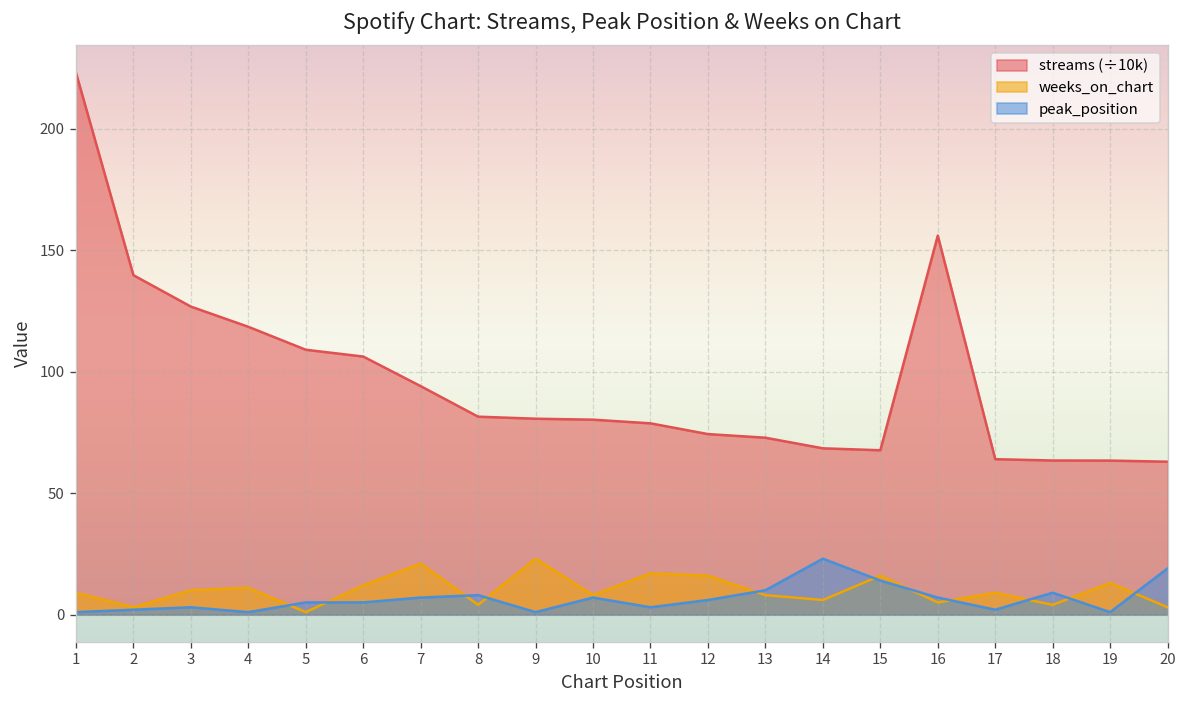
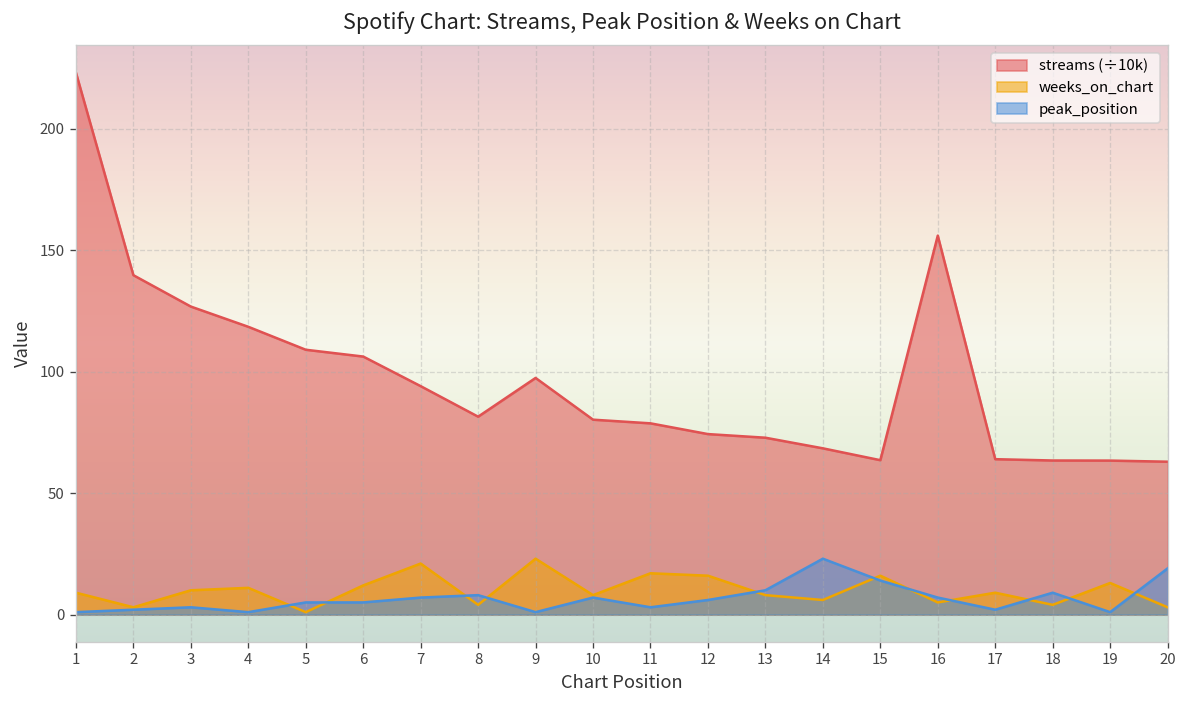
  {
    "streams (÷10k)": {
      "1": 223,
      "2": 140,
      "3": 127,
      "4": 118,
      "5": 109,
      "6": 106,
      "7": 94,
      "8": 81,
-     "9": 81,
+     "9": 97,
      "10": 80,
      "11": 79,
      "12": 74,
      "13": 73,
      "14": 68,
-     "15": 68,
+     "15": 64,
      "16": 156,
      "17": 64,
      "18": 63,
      "19": 63,
      "20": 63
    },
    "weeks_on_chart": {
      "1": 9,
      "3": 10,
      "4": 11,
      "5": 1,
      "6": 12,
      "7": 21,
      "8": 4,
      "9": 23,
      "11": 17,
      "12": 16,
      "13": 8,
      "14": 6,
      "15": 16,
      "16": 5,
      "17": 9,
      "18": 4,
      "19": 13,
      "20": 3
    },
    "peak_position": {
      "1": 1,
      "3": 3,
      "4": 1,
      "5": 5,
      "6": 5,
      "7": 7,
      "8": 8,
      "9": 1,
      "11": 3,
      "12": 6,
      "13": 10,
      "14": 23,
      "15": 14,
      "16": 7,
      "17": 2,
      "18": 9,
      "19": 1,
      "20": 19
    }
  }
